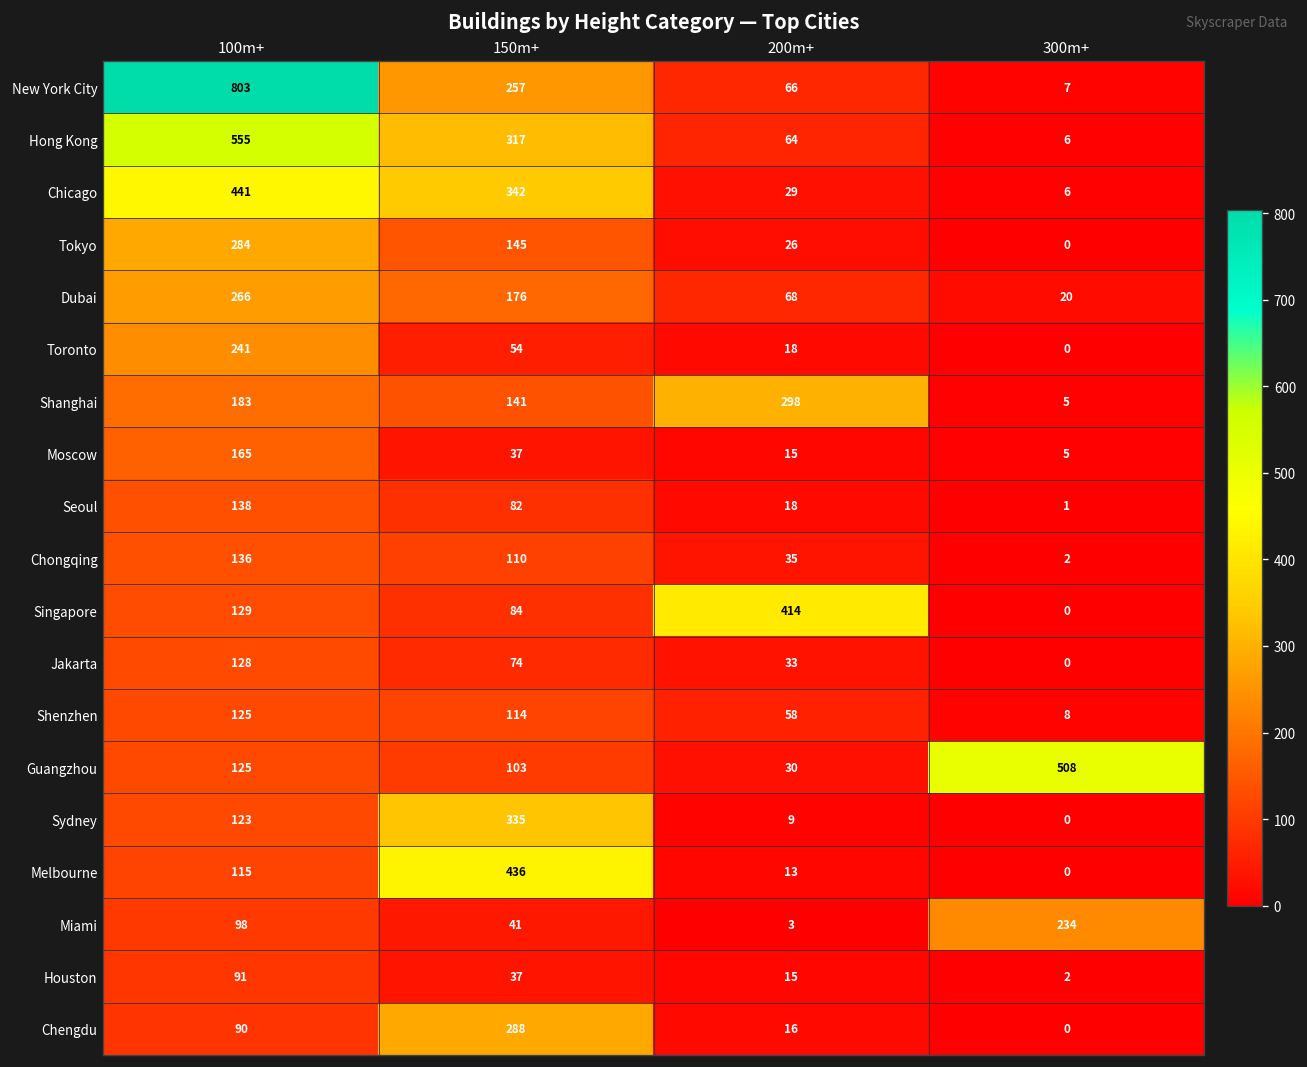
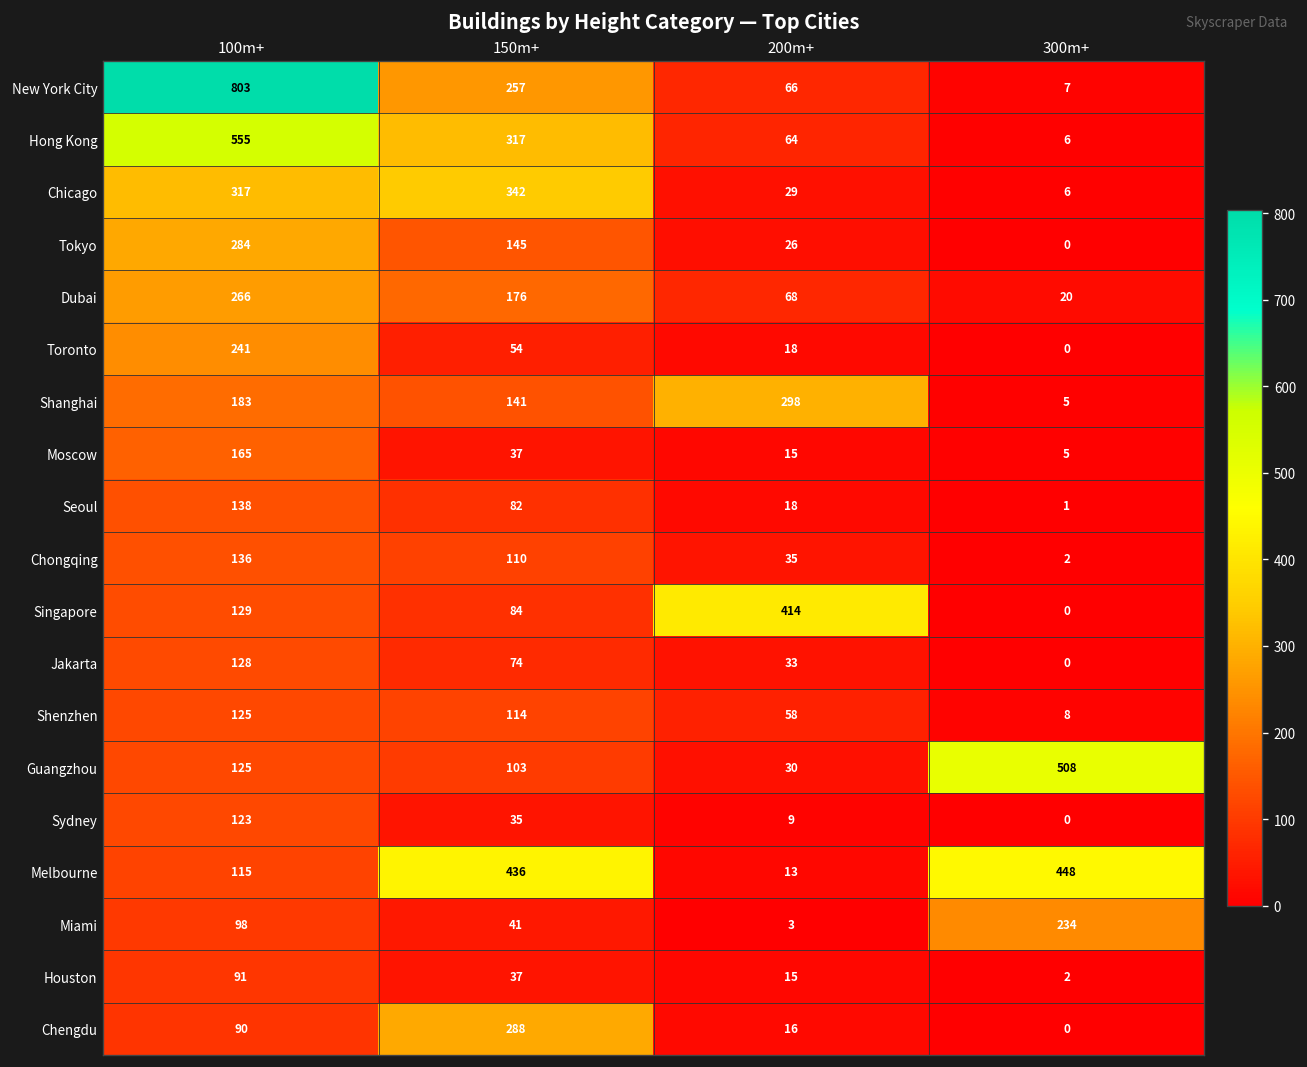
  {
    "New York City": {
      "100m+": 803,
      "150m+": 257,
      "200m+": 66,
      "300m+": 7
    },
    "Hong Kong": {
      "100m+": 555,
      "150m+": 317,
      "200m+": 64,
      "300m+": 6
    },
    "Chicago": {
-     "100m+": 441,
+     "100m+": 317,
      "150m+": 342,
      "200m+": 29,
      "300m+": 6
    },
    "Tokyo": {
      "100m+": 284,
      "150m+": 145,
      "200m+": 26,
      "300m+": 0
    },
    "Dubai": {
      "100m+": 266,
      "150m+": 176,
      "200m+": 68,
      "300m+": 20
    },
    "Toronto": {
      "100m+": 241,
      "150m+": 54,
      "200m+": 18,
      "300m+": 0
    },
    "Shanghai": {
      "100m+": 183,
      "150m+": 141,
      "200m+": 298,
      "300m+": 5
    },
    "Moscow": {
      "100m+": 165,
      "150m+": 37,
      "200m+": 15,
      "300m+": 5
    },
    "Seoul": {
      "100m+": 138,
      "150m+": 82,
      "200m+": 18,
      "300m+": 1
    },
    "Chongqing": {
      "100m+": 136,
      "150m+": 110,
      "200m+": 35,
      "300m+": 2
    },
    "Singapore": {
      "100m+": 129,
      "150m+": 84,
      "200m+": 414,
      "300m+": 0
    },
    "Jakarta": {
      "100m+": 128,
      "150m+": 74,
      "200m+": 33,
      "300m+": 0
    },
    "Shenzhen": {
      "100m+": 125,
      "150m+": 114,
      "200m+": 58,
      "300m+": 8
    },
    "Guangzhou": {
      "100m+": 125,
      "150m+": 103,
      "200m+": 30,
      "300m+": 508
    },
    "Sydney": {
      "100m+": 123,
-     "150m+": 335,
+     "150m+": 35,
      "200m+": 9,
      "300m+": 0
    },
    "Melbourne": {
      "100m+": 115,
      "150m+": 436,
      "200m+": 13,
-     "300m+": 0
+     "300m+": 448
    },
    "Miami": {
      "100m+": 98,
      "150m+": 41,
      "200m+": 3,
      "300m+": 234
    },
    "Houston": {
      "100m+": 91,
      "150m+": 37,
      "200m+": 15,
      "300m+": 2
    },
    "Chengdu": {
      "100m+": 90,
      "150m+": 288,
      "200m+": 16,
      "300m+": 0
    }
  }
